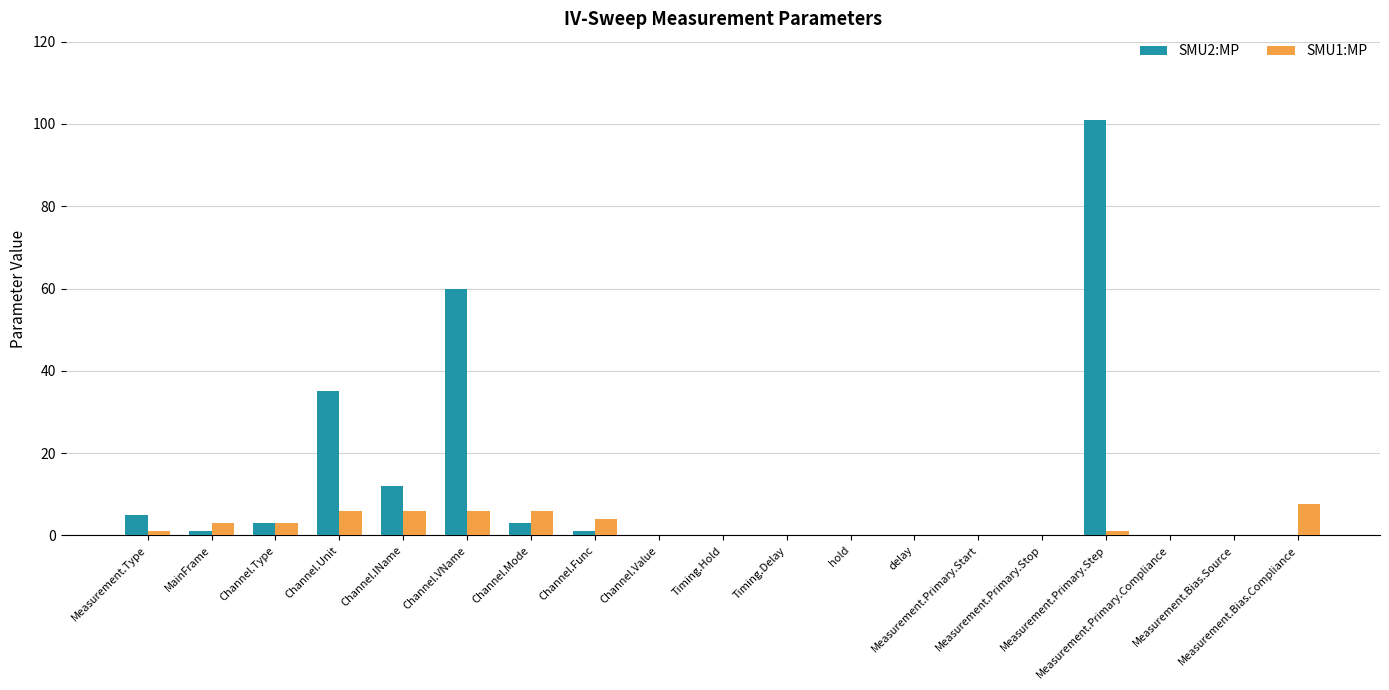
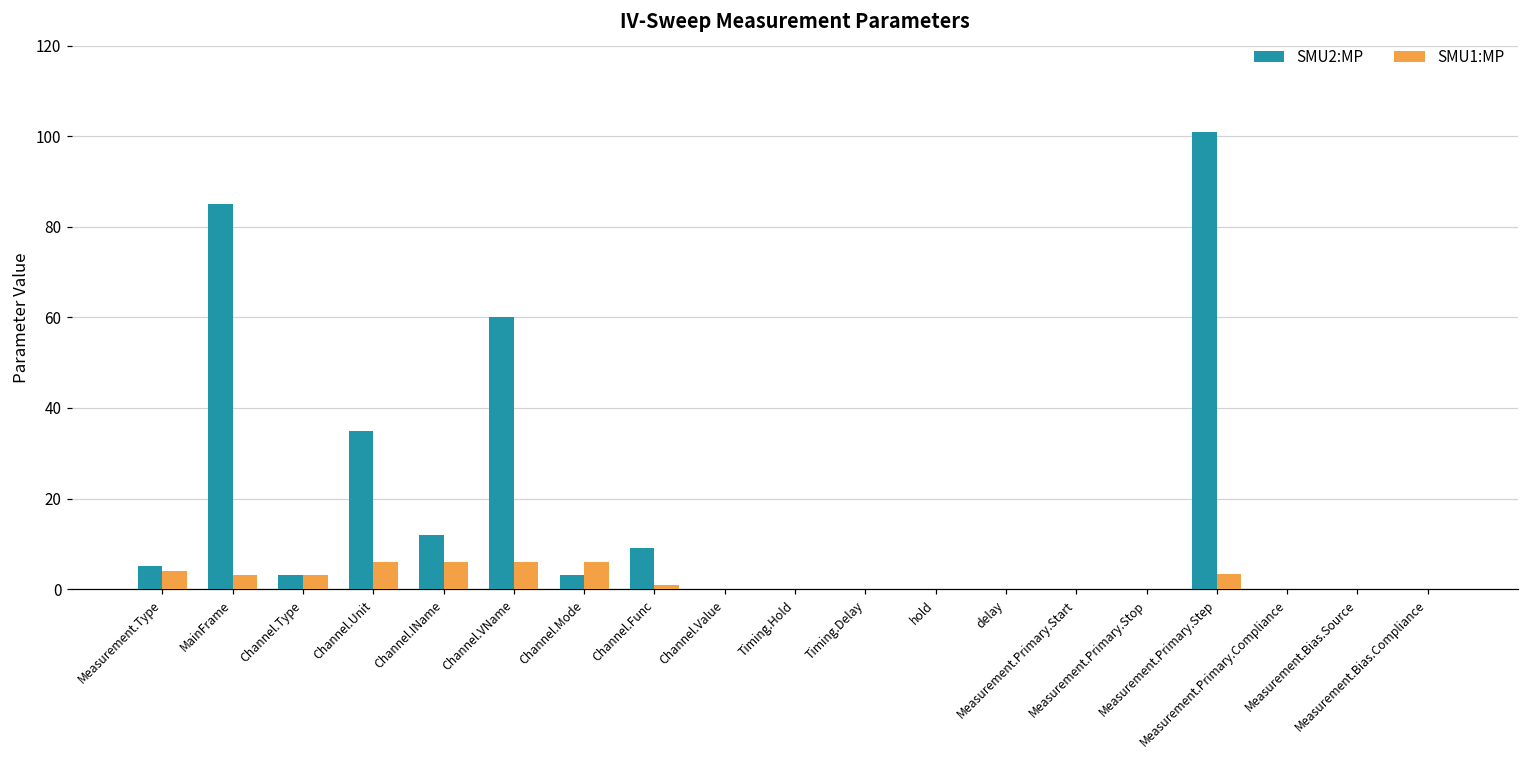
  {
    "SMU2:MP": {
      "Measurement.Type": 5,
-     "MainFrame": 1,
+     "MainFrame": 85,
      "Channel.Type": 3,
      "Channel.Unit": 35,
      "Channel.IName": 12,
      "Channel.VName": 60,
      "Channel.Mode": 3,
-     "Channel.Func": 1,
+     "Channel.Func": 9,
      "Channel.Value": 0,
      "Timing.Hold": 0,
      "Timing.Delay": 0,
      "hold": 0,
      "delay": 0,
      "Measurement.Primary.Start": 0,
      "Measurement.Primary.Step": 101,
      "Measurement.Bias.Source": 0
    },
    "SMU1:MP": {
-     "Measurement.Type": 1,
+     "Measurement.Type": 4,
      "MainFrame": 3,
      "Channel.Type": 3,
      "Channel.Unit": 6,
      "Channel.IName": 6,
      "Channel.VName": 6,
      "Channel.Mode": 6,
-     "Channel.Func": 4,
+     "Channel.Func": 1,
      "Channel.Value": 0,
      "Timing.Hold": 0,
      "Timing.Delay": 0,
      "hold": 0,
      "delay": 0,
      "Measurement.Primary.Start": 0,
      "Measurement.Primary.Stop": 0,
-     "Measurement.Primary.Step": 1,
+     "Measurement.Primary.Step": 3,
      "Measurement.Bias.Source": 0,
-     "Measurement.Bias.Compliance": 8
+     "Measurement.Bias.Compliance": 0
    }
  }
